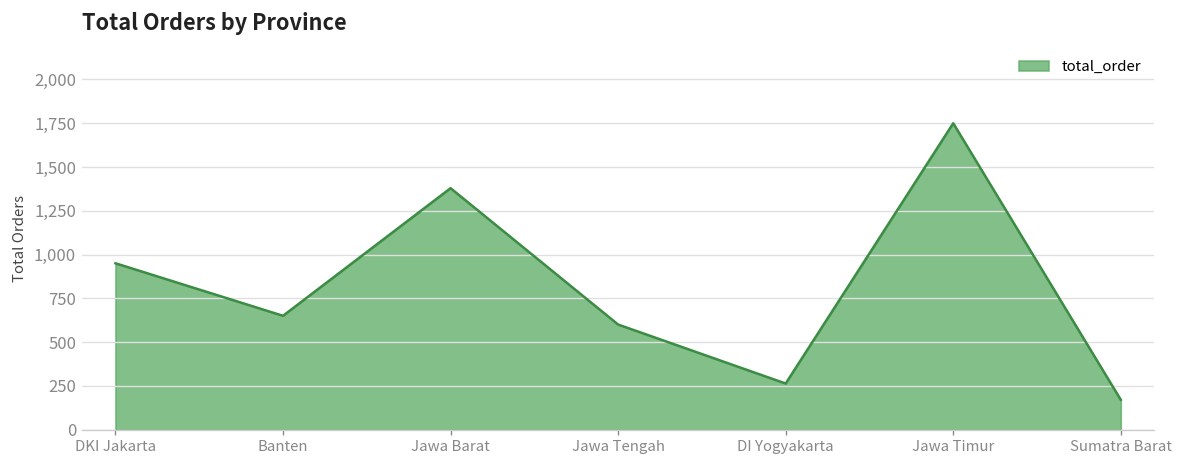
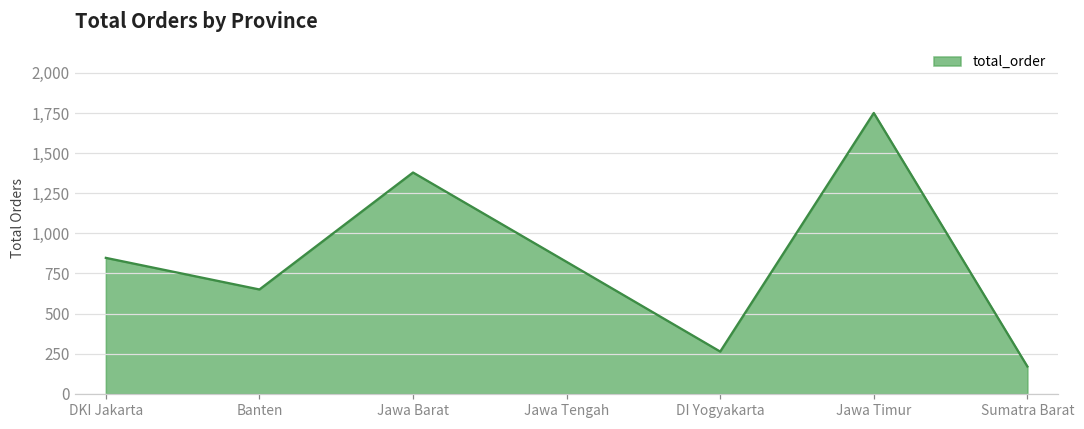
  {
-   "DKI Jakarta": "950",
+   "DKI Jakarta": "850",
    "Banten": "650",
    "Jawa Barat": "1,380",
-   "Jawa Tengah": "600",
+   "Jawa Tengah": "820",
    "DI Yogyakarta": "260",
    "Jawa Timur": "1,750",
    "Sumatra Barat": "170"
  }
